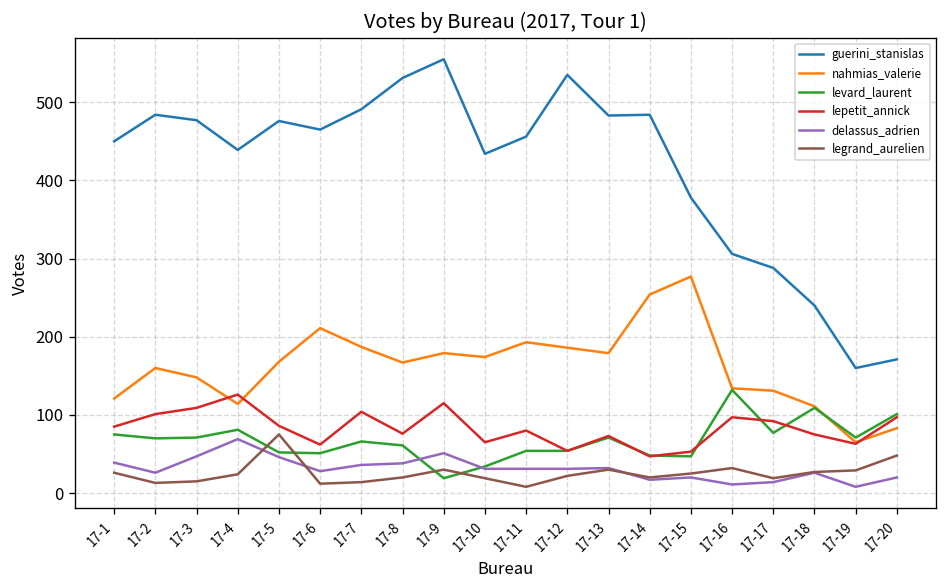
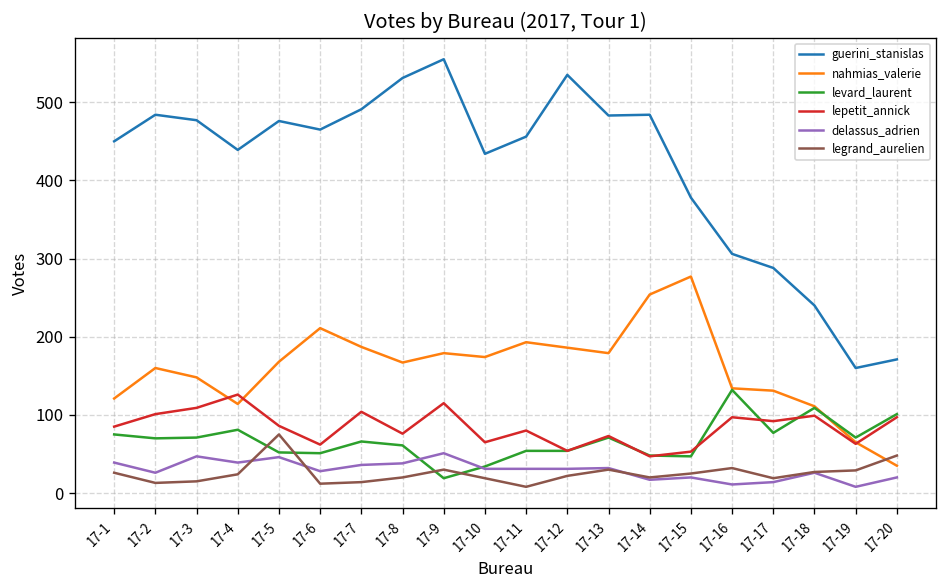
  {
    "guerini_stanislas": {
      "17-1": 450,
      "17-2": 480,
      "17-3": 480,
      "17-4": 440,
      "17-5": 480,
      "17-6": 470,
      "17-7": 490,
      "17-8": 530,
      "17-9": 560,
      "17-10": 430,
      "17-11": 460,
      "17-12": 540,
      "17-13": 480,
      "17-14": 480,
      "17-15": 380,
      "17-16": 310,
      "17-17": 290,
      "17-18": 240,
      "17-19": 160,
      "17-20": 170
    },
    "nahmias_valerie": {
      "17-1": 120,
      "17-2": 160,
      "17-3": 150,
      "17-4": 110,
      "17-5": 170,
      "17-6": 210,
      "17-7": 190,
      "17-8": 170,
      "17-9": 180,
      "17-10": 170,
      "17-11": 190,
      "17-12": 190,
      "17-13": 180,
      "17-14": 250,
      "17-15": 280,
      "17-17": 130,
-     "17-20": 80
+     "17-20": 40
    },
    "levard_laurent": {
      "17-1": 80,
      "17-2": 70,
      "17-3": 70,
      "17-4": 80,
      "17-5": 50,
      "17-6": 50,
      "17-7": 70,
      "17-8": 60,
      "17-9": 20,
      "17-11": 50,
      "17-15": 50,
      "17-17": 80,
      "17-19": 70,
      "17-20": 100
    },
    "lepetit_annick": {
      "17-1": 90,
      "17-2": 100,
      "17-3": 110,
      "17-4": 130,
      "17-5": 90,
      "17-6": 60,
      "17-7": 100,
      "17-8": 80,
      "17-9": 120,
      "17-10": 70,
      "17-11": 80,
      "17-15": 50,
      "17-16": 100,
      "17-17": 90,
-     "17-18": 80,
+     "17-18": 100,
      "17-20": 100
    },
    "delassus_adrien": {
      "17-1": 40,
      "17-2": 30,
      "17-3": 50,
-     "17-4": 70,
+     "17-4": 40,
      "17-5": 50,
      "17-6": 30,
      "17-7": 40,
      "17-8": 40,
      "17-9": 50,
      "17-11": 30,
      "17-12": 30,
      "17-15": 20,
      "17-16": 10,
      "17-17": 10,
      "17-19": 10,
      "17-20": 20
    },
    "legrand_aurelien": {
      "17-1": 30,
      "17-2": 10,
      "17-3": 20,
      "17-4": 20,
      "17-5": 80,
      "17-6": 10,
      "17-7": 10,
      "17-8": 20,
      "17-9": 30,
      "17-10": 20,
      "17-11": 10,
      "17-12": 20,
      "17-15": 30,
      "17-16": 30,
      "17-17": 20,
      "17-19": 30,
      "17-20": 50
    }
  }
